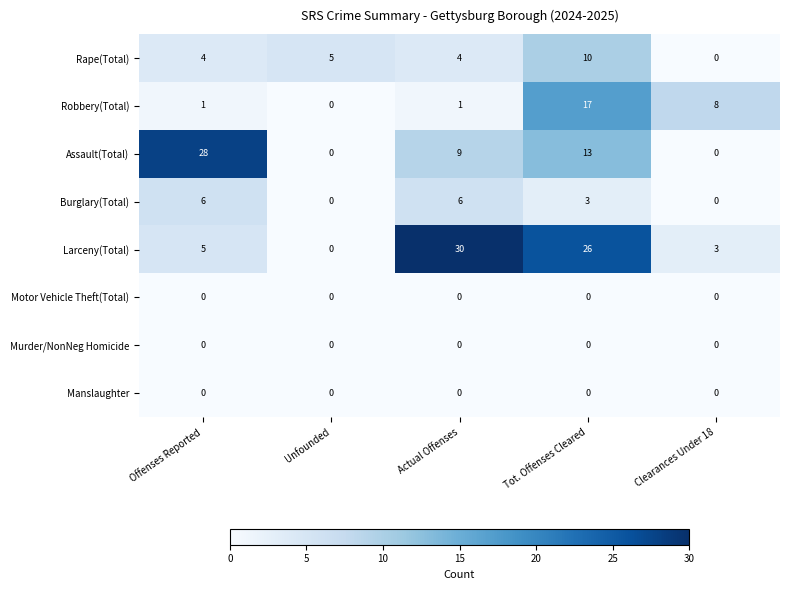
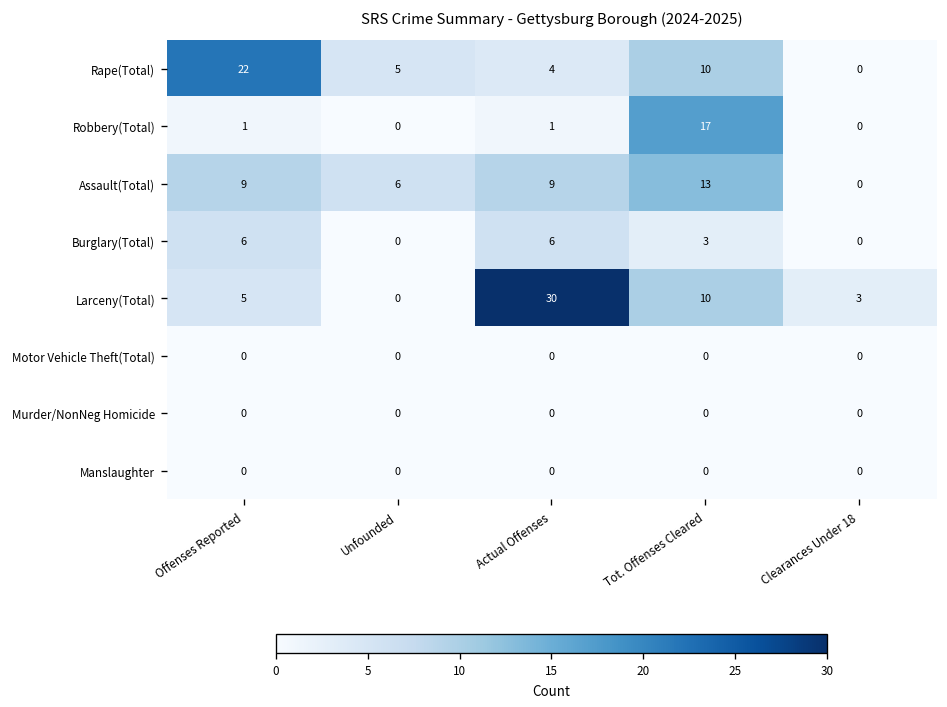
  {
    "Rape(Total)": {
-     "Offenses Reported": 4,
+     "Offenses Reported": 22,
      "Unfounded": 5,
      "Actual Offenses": 4,
      "Tot. Offenses Cleared": 10,
      "Clearances Under 18": 0
    },
    "Robbery(Total)": {
      "Offenses Reported": 1,
      "Unfounded": 0,
      "Actual Offenses": 1,
      "Tot. Offenses Cleared": 17,
-     "Clearances Under 18": 8
+     "Clearances Under 18": 0
    },
    "Assault(Total)": {
-     "Offenses Reported": 28,
-     "Unfounded": 0,
+     "Offenses Reported": 9,
+     "Unfounded": 6,
      "Actual Offenses": 9,
      "Tot. Offenses Cleared": 13,
      "Clearances Under 18": 0
    },
    "Burglary(Total)": {
      "Offenses Reported": 6,
      "Unfounded": 0,
      "Actual Offenses": 6,
      "Tot. Offenses Cleared": 3,
      "Clearances Under 18": 0
    },
    "Larceny(Total)": {
      "Offenses Reported": 5,
      "Unfounded": 0,
      "Actual Offenses": 30,
-     "Tot. Offenses Cleared": 26,
+     "Tot. Offenses Cleared": 10,
      "Clearances Under 18": 3
    },
    "Motor Vehicle Theft(Total)": {
      "Offenses Reported": 0,
      "Unfounded": 0,
      "Actual Offenses": 0,
      "Tot. Offenses Cleared": 0,
      "Clearances Under 18": 0
    },
    "Murder/NonNeg Homicide": {
      "Offenses Reported": 0,
      "Unfounded": 0,
      "Actual Offenses": 0,
      "Tot. Offenses Cleared": 0,
      "Clearances Under 18": 0
    },
    "Manslaughter": {
      "Offenses Reported": 0,
      "Unfounded": 0,
      "Actual Offenses": 0,
      "Tot. Offenses Cleared": 0,
      "Clearances Under 18": 0
    }
  }
